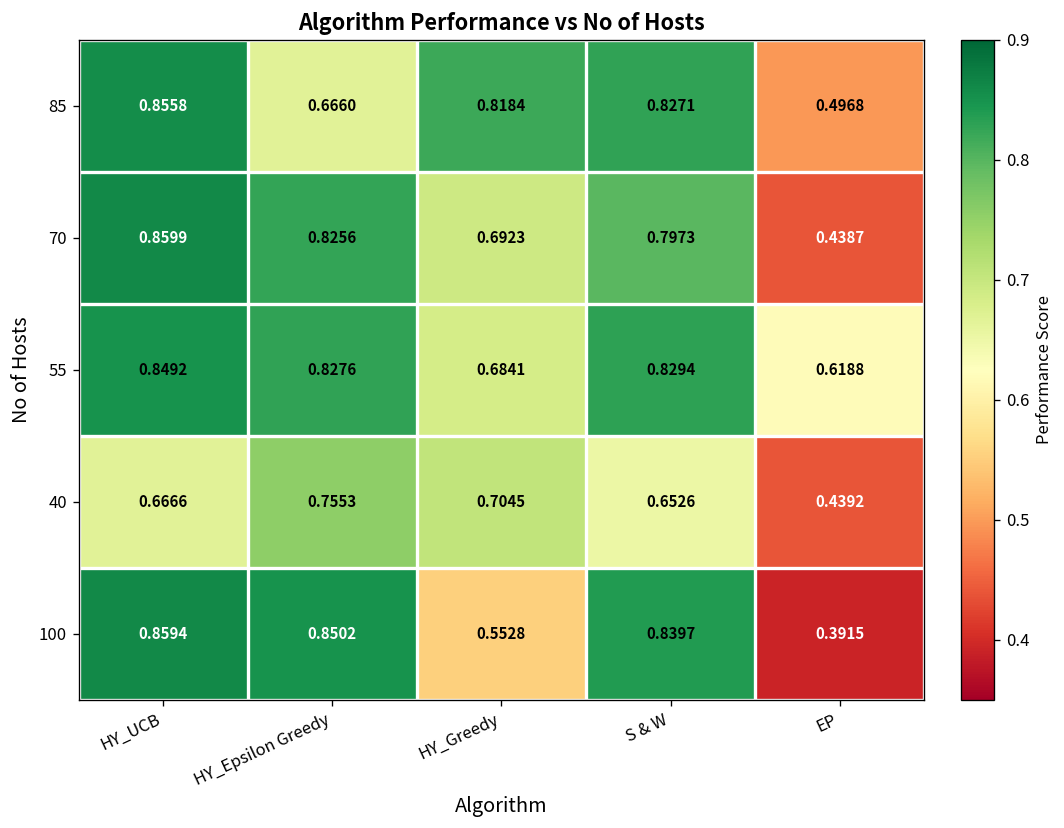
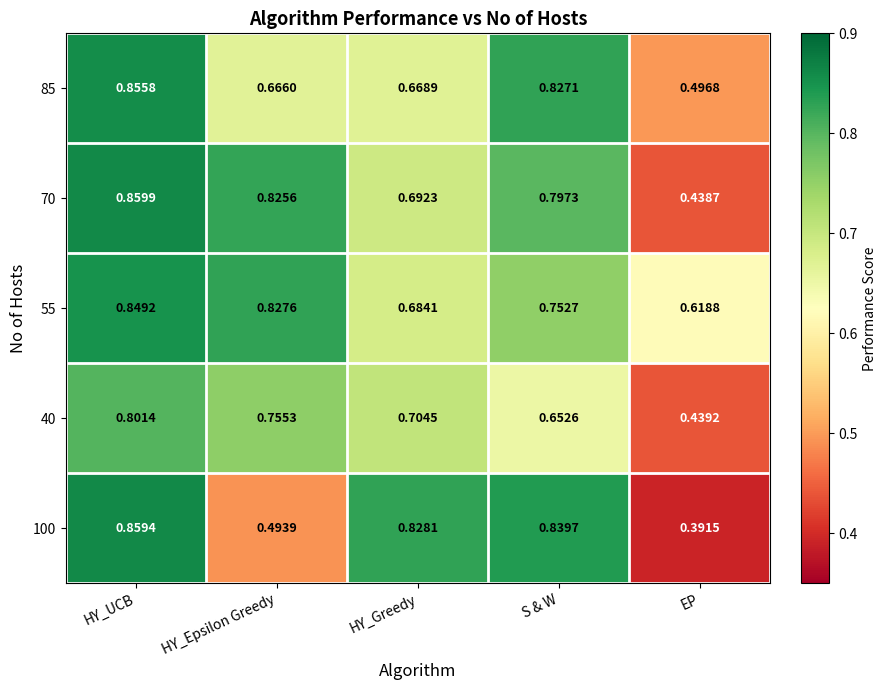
  {
    "85": {
      "HY_UCB": 0.8558,
      "HY_Epsilon Greedy": 0.6660,
-     "HY_Greedy": 0.8184,
+     "HY_Greedy": 0.6689,
      "S & W": 0.8271,
      "EP": 0.4968
    },
    "70": {
      "HY_UCB": 0.8599,
      "HY_Epsilon Greedy": 0.8256,
      "HY_Greedy": 0.6923,
      "S & W": 0.7973,
      "EP": 0.4387
    },
    "55": {
      "HY_UCB": 0.8492,
      "HY_Epsilon Greedy": 0.8276,
      "HY_Greedy": 0.6841,
-     "S & W": 0.8294,
+     "S & W": 0.7527,
      "EP": 0.6188
    },
    "40": {
-     "HY_UCB": 0.6666,
+     "HY_UCB": 0.8014,
      "HY_Epsilon Greedy": 0.7553,
      "HY_Greedy": 0.7045,
      "S & W": 0.6526,
      "EP": 0.4392
    },
    "100": {
      "HY_UCB": 0.8594,
-     "HY_Epsilon Greedy": 0.8502,
-     "HY_Greedy": 0.5528,
+     "HY_Epsilon Greedy": 0.4939,
+     "HY_Greedy": 0.8281,
      "S & W": 0.8397,
      "EP": 0.3915
    }
  }
